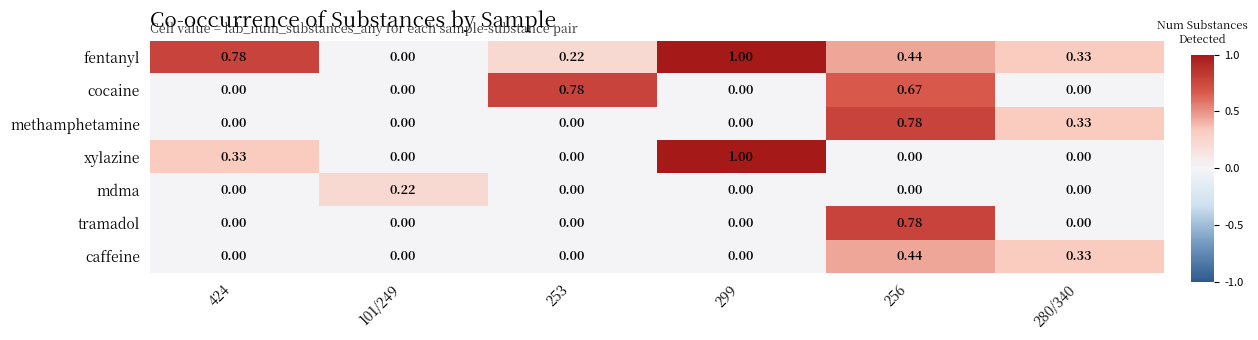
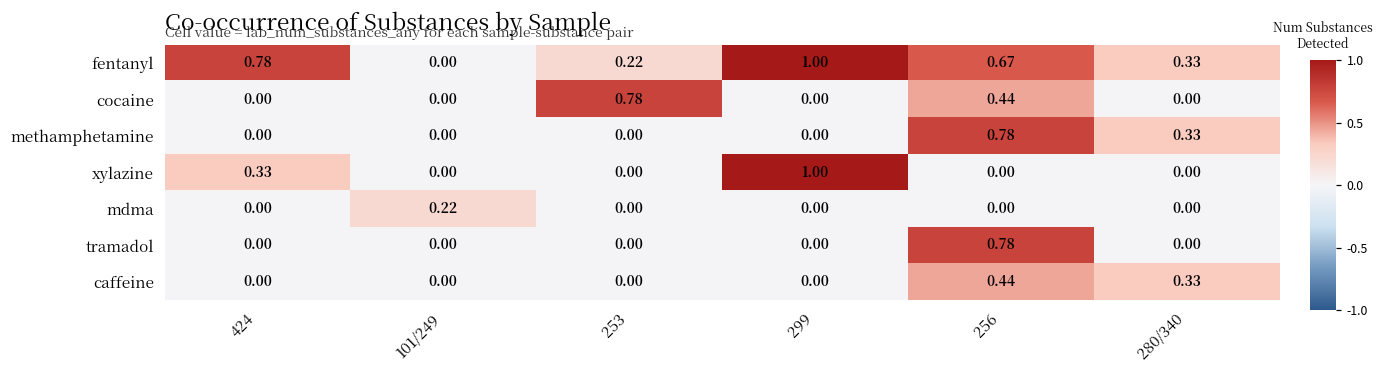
  {
    "fentanyl": {
      "424": 0.78,
      "101/249": 0.00,
      "253": 0.22,
      "299": 1.00,
-     "256": 0.44,
+     "256": 0.67,
      "280/340": 0.33
    },
    "cocaine": {
      "424": 0.00,
      "101/249": 0.00,
      "253": 0.78,
      "299": 0.00,
-     "256": 0.67,
+     "256": 0.44,
      "280/340": 0.00
    },
    "methamphetamine": {
      "424": 0.00,
      "101/249": 0.00,
      "253": 0.00,
      "299": 0.00,
      "256": 0.78,
      "280/340": 0.33
    },
    "xylazine": {
      "424": 0.33,
      "101/249": 0.00,
      "253": 0.00,
      "299": 1.00,
      "256": 0.00,
      "280/340": 0.00
    },
    "mdma": {
      "424": 0.00,
      "101/249": 0.22,
      "253": 0.00,
      "299": 0.00,
      "256": 0.00,
      "280/340": 0.00
    },
    "tramadol": {
      "424": 0.00,
      "101/249": 0.00,
      "253": 0.00,
      "299": 0.00,
      "256": 0.78,
      "280/340": 0.00
    },
    "caffeine": {
      "424": 0.00,
      "101/249": 0.00,
      "253": 0.00,
      "299": 0.00,
      "256": 0.44,
      "280/340": 0.33
    }
  }
